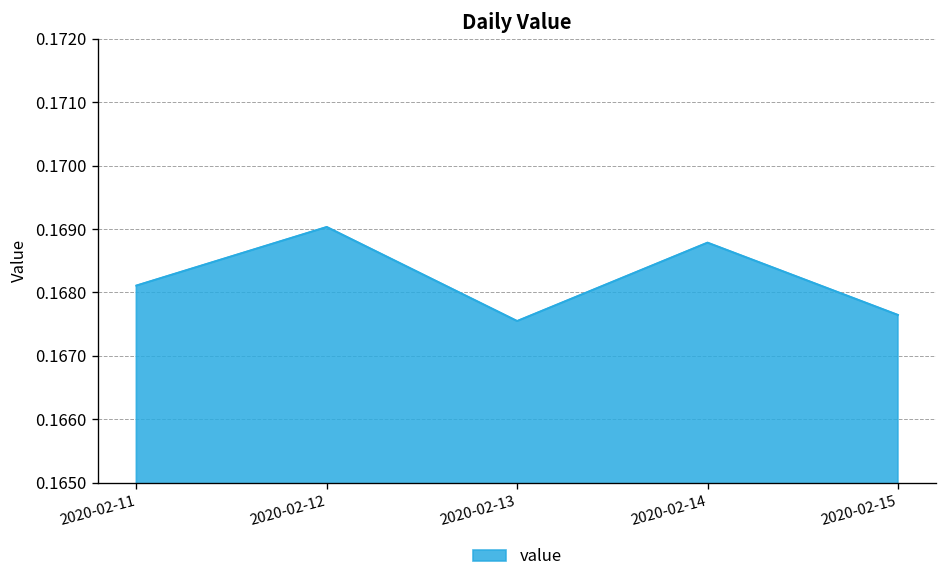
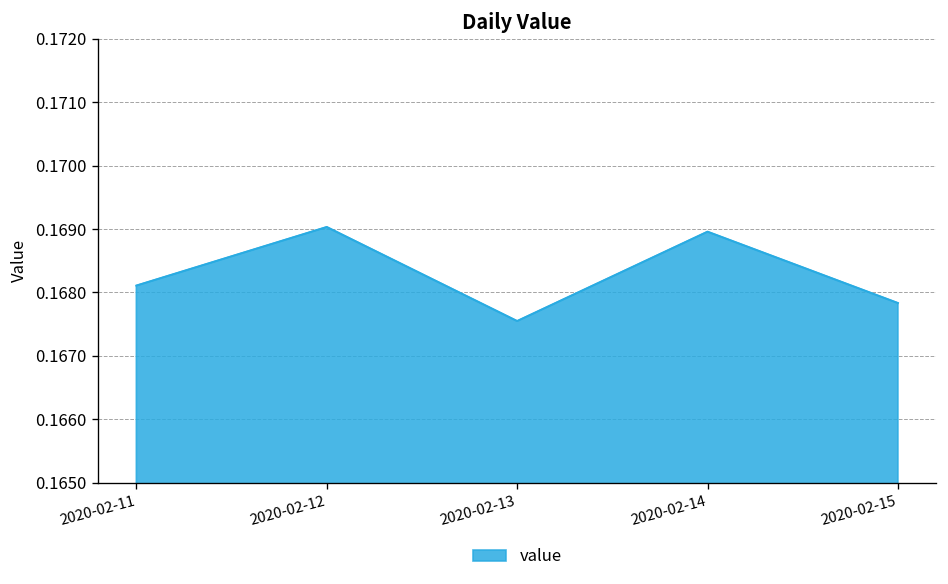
  {
    "2020-02-11": 0.1681,
    "2020-02-12": 0.1690,
    "2020-02-13": 0.1675,
-   "2020-02-14": 0.1688,
-   "2020-02-15": 0.1676
+   "2020-02-14": 0.1690,
+   "2020-02-15": 0.1678
  }
